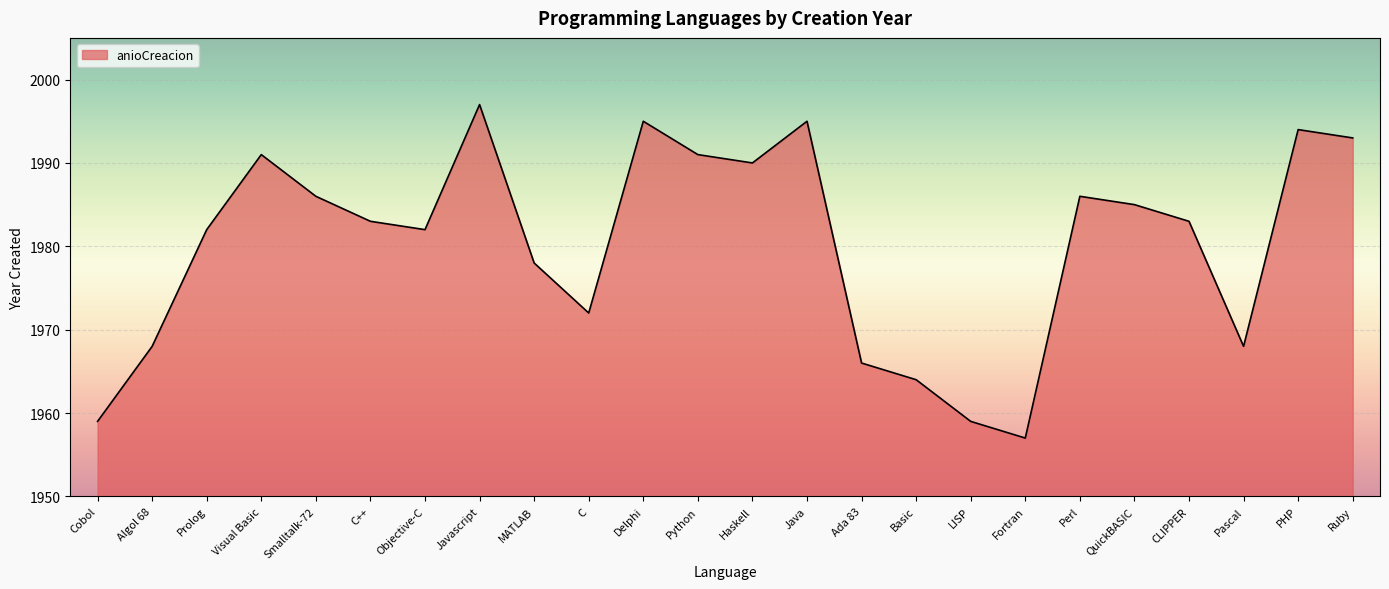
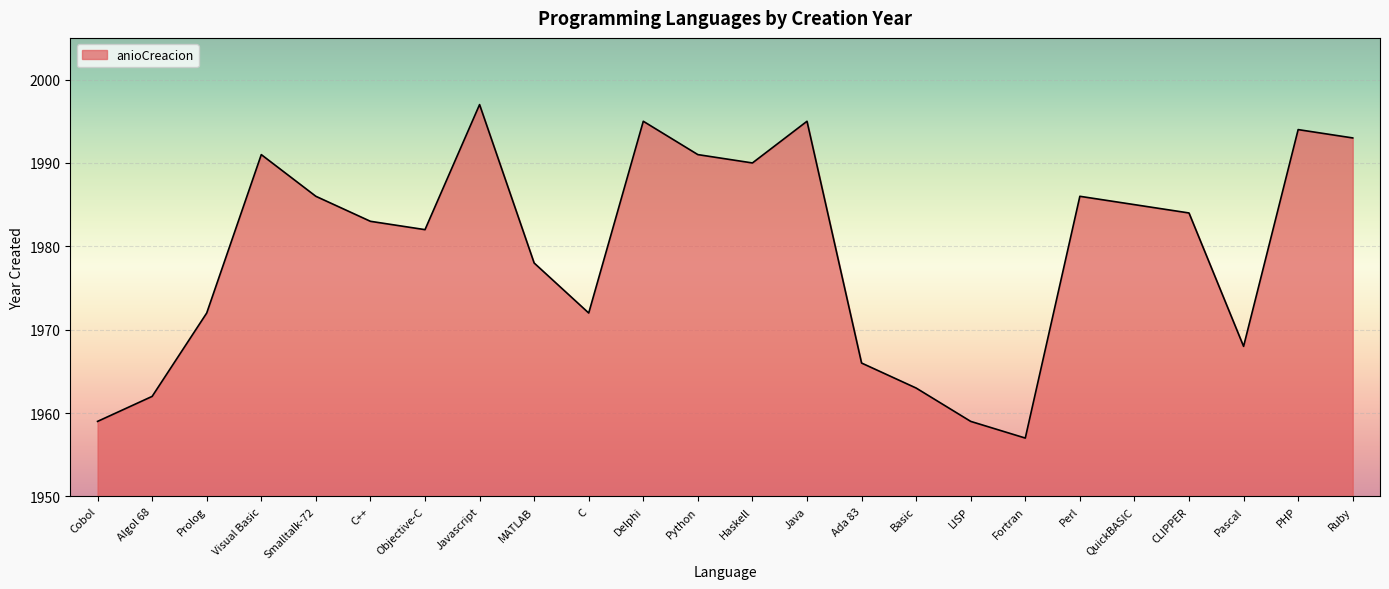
  {
    "Cobol": 1959,
-   "Algol 68": 1968,
-   "Prolog": 1982,
+   "Algol 68": 1962,
+   "Prolog": 1972,
    "Visual Basic": 1991,
    "Smalltalk-72": 1986,
    "C++": 1983,
    "Objective-C": 1982,
    "Javascript": 1997,
    "MATLAB": 1978,
    "C": 1972,
    "Delphi": 1995,
    "Python": 1991,
    "Haskell": 1990,
    "Java": 1995,
    "Ada 83": 1966,
-   "Basic": 1964,
+   "Basic": 1963,
    "LISP": 1959,
    "Fortran": 1957,
    "Perl": 1986,
    "QuickBASIC": 1985,
-   "CLIPPER": 1983,
+   "CLIPPER": 1984,
    "Pascal": 1968,
    "PHP": 1994,
    "Ruby": 1993
  }
